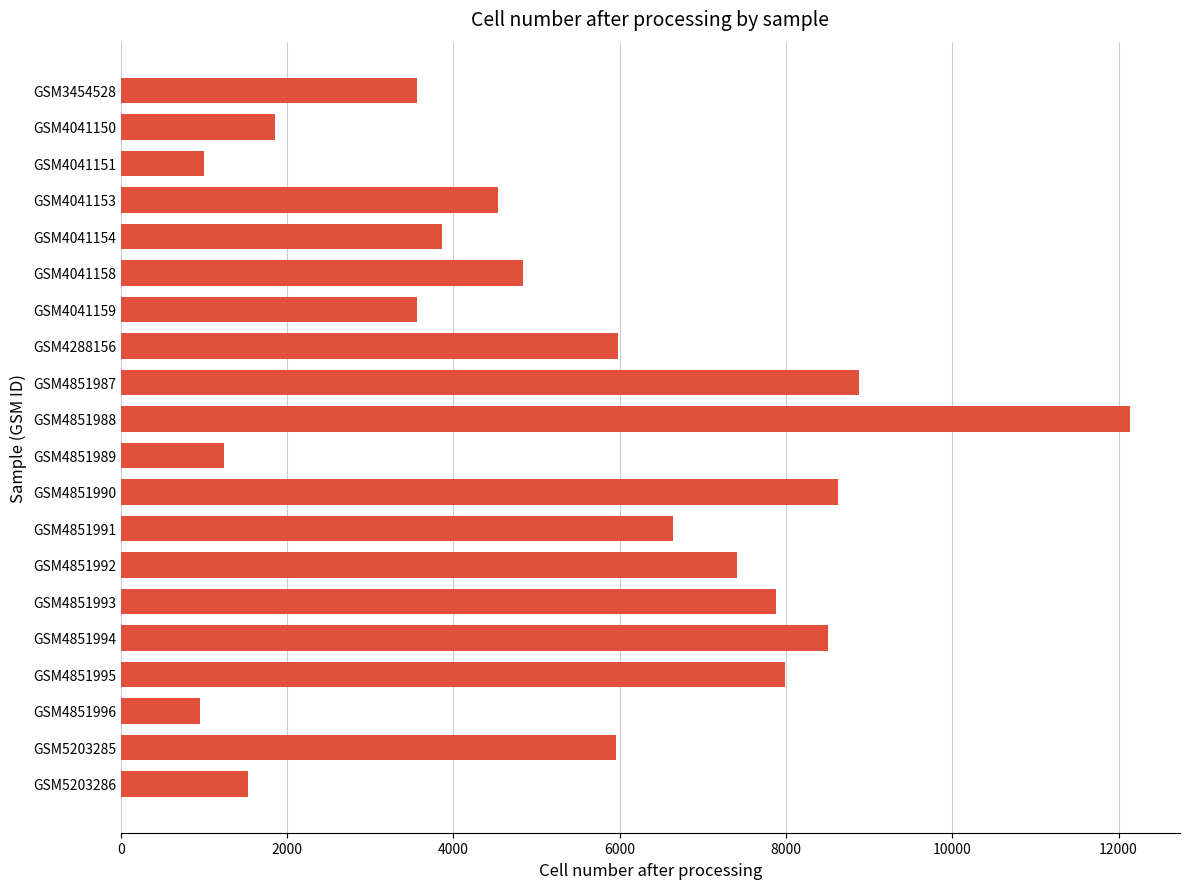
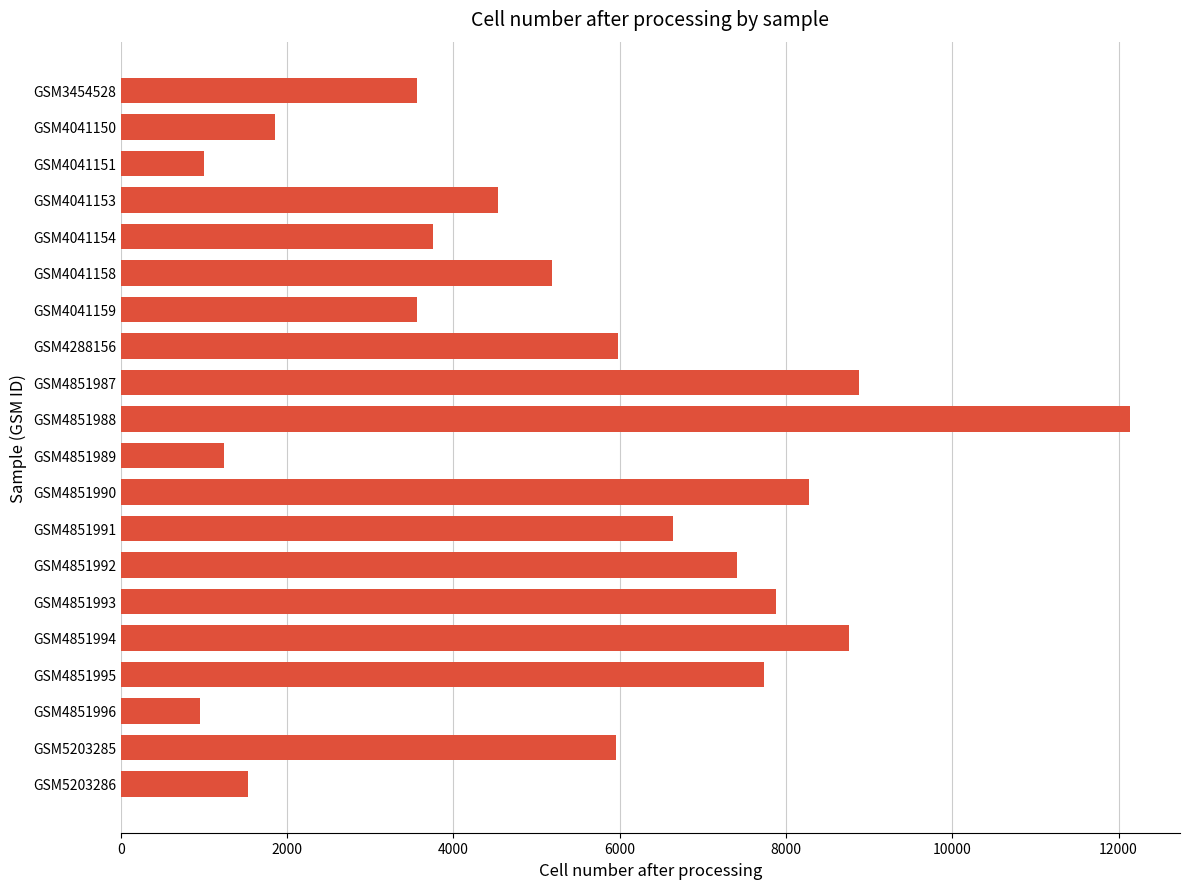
  {
    "GSM3454528": 3600,
    "GSM4041150": 1900,
    "GSM4041151": 1000,
    "GSM4041153": 4500,
-   "GSM4041154": 3900,
-   "GSM4041158": 4800,
+   "GSM4041154": 3800,
+   "GSM4041158": 5200,
    "GSM4041159": 3600,
    "GSM4288156": 6000,
    "GSM4851987": 8900,
    "GSM4851988": 12100,
    "GSM4851989": 1200,
-   "GSM4851990": 8600,
+   "GSM4851990": 8300,
    "GSM4851991": 6600,
    "GSM4851992": 7400,
    "GSM4851993": 7900,
-   "GSM4851994": 8500,
-   "GSM4851995": 8000,
+   "GSM4851994": 8800,
+   "GSM4851995": 7700,
    "GSM4851996": 1000,
    "GSM5203285": 6000,
    "GSM5203286": 1500
  }
